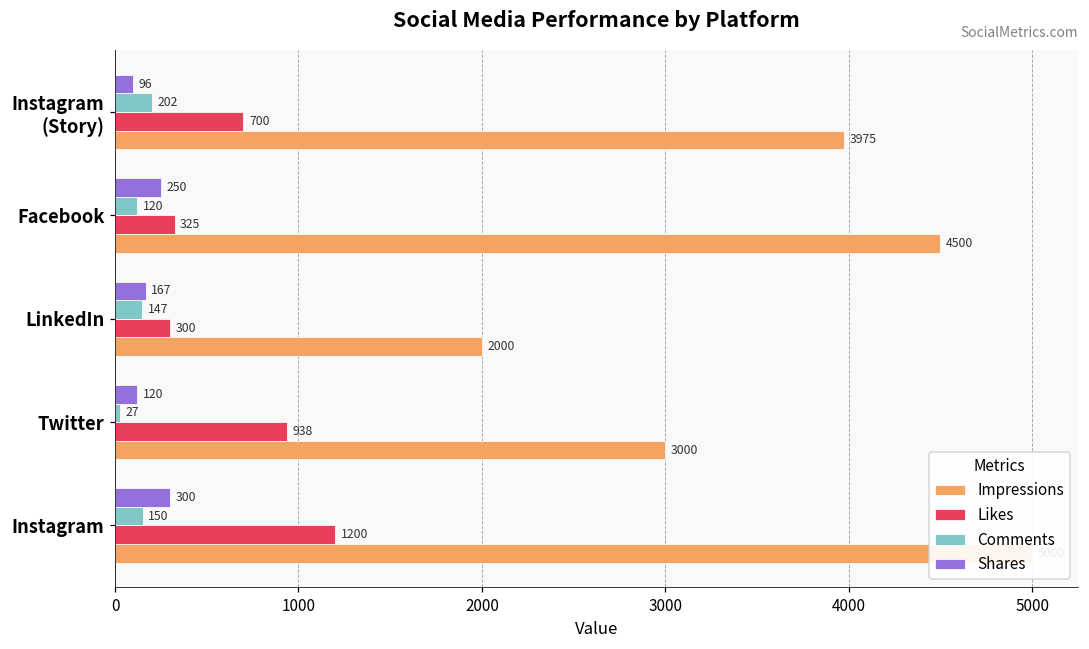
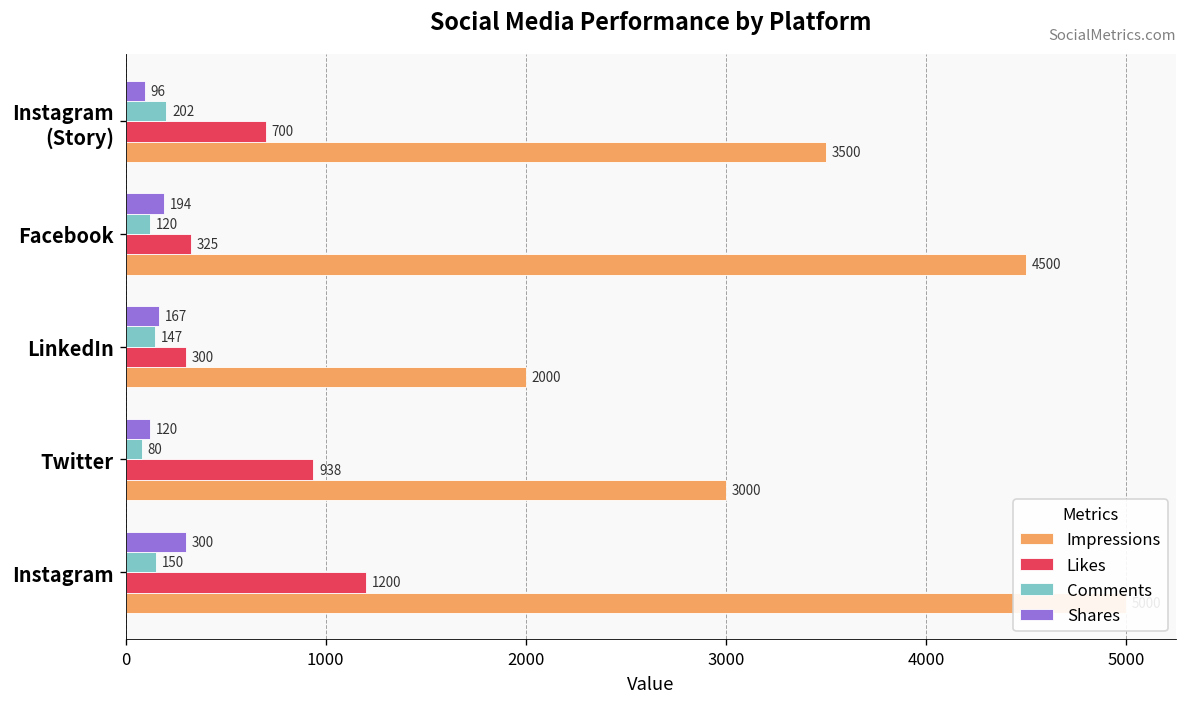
  {
    "Impressions": {
-     "Instagram (Story)": 3975,
+     "Instagram (Story)": 3500,
      "Facebook": 4500,
      "LinkedIn": 2000,
      "Twitter": 3000
    },
    "Likes": {
      "Instagram (Story)": 700,
      "Facebook": 325,
      "LinkedIn": 300,
      "Twitter": 938,
      "Instagram": 1200
    },
    "Comments": {
      "Instagram (Story)": 202,
      "Facebook": 120,
      "LinkedIn": 147,
-     "Twitter": 27,
+     "Twitter": 80,
      "Instagram": 150
    },
    "Shares": {
      "Instagram (Story)": 96,
-     "Facebook": 250,
+     "Facebook": 194,
      "LinkedIn": 167,
      "Twitter": 120,
      "Instagram": 300
    }
  }
